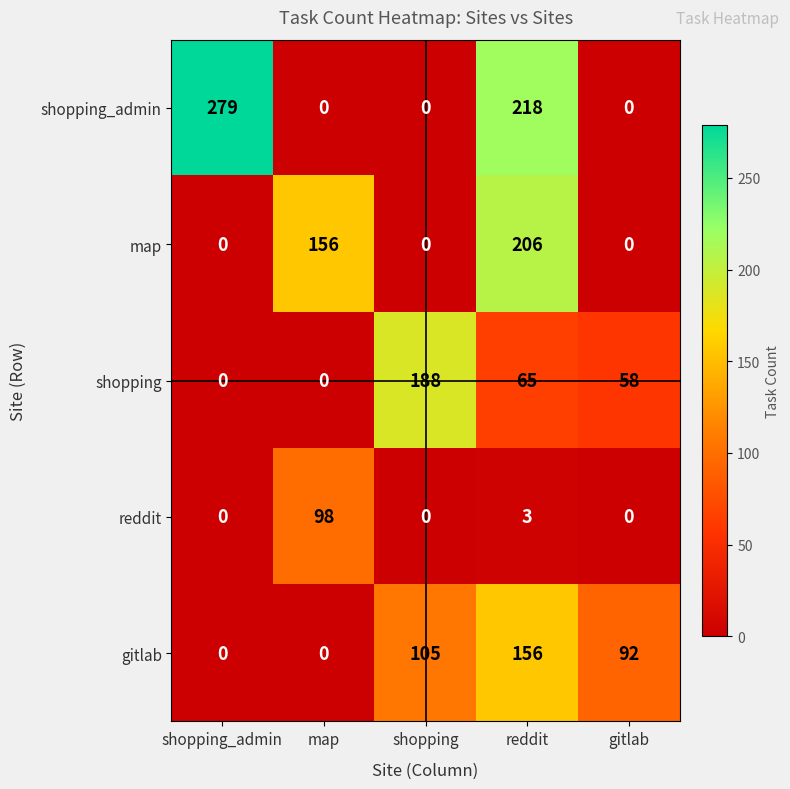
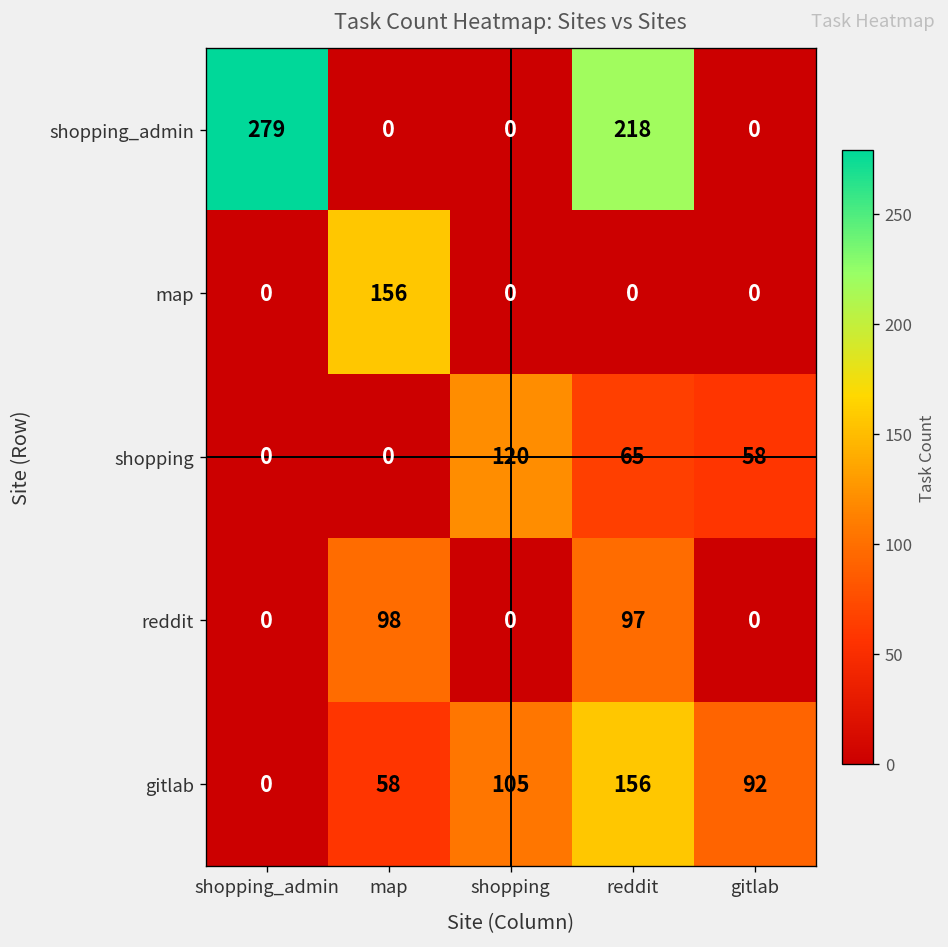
  {
    "shopping_admin": {
      "shopping_admin": 279,
      "map": 0,
      "shopping": 0,
      "reddit": 218,
      "gitlab": 0
    },
    "map": {
      "shopping_admin": 0,
      "map": 156,
      "shopping": 0,
-     "reddit": 206,
+     "reddit": 0,
      "gitlab": 0
    },
    "shopping": {
      "shopping_admin": 0,
      "map": 0,
-     "shopping": 188,
+     "shopping": 120,
      "reddit": 65,
      "gitlab": 58
    },
    "reddit": {
      "shopping_admin": 0,
      "map": 98,
      "shopping": 0,
-     "reddit": 3,
+     "reddit": 97,
      "gitlab": 0
    },
    "gitlab": {
      "shopping_admin": 0,
-     "map": 0,
+     "map": 58,
      "shopping": 105,
      "reddit": 156,
      "gitlab": 92
    }
  }
